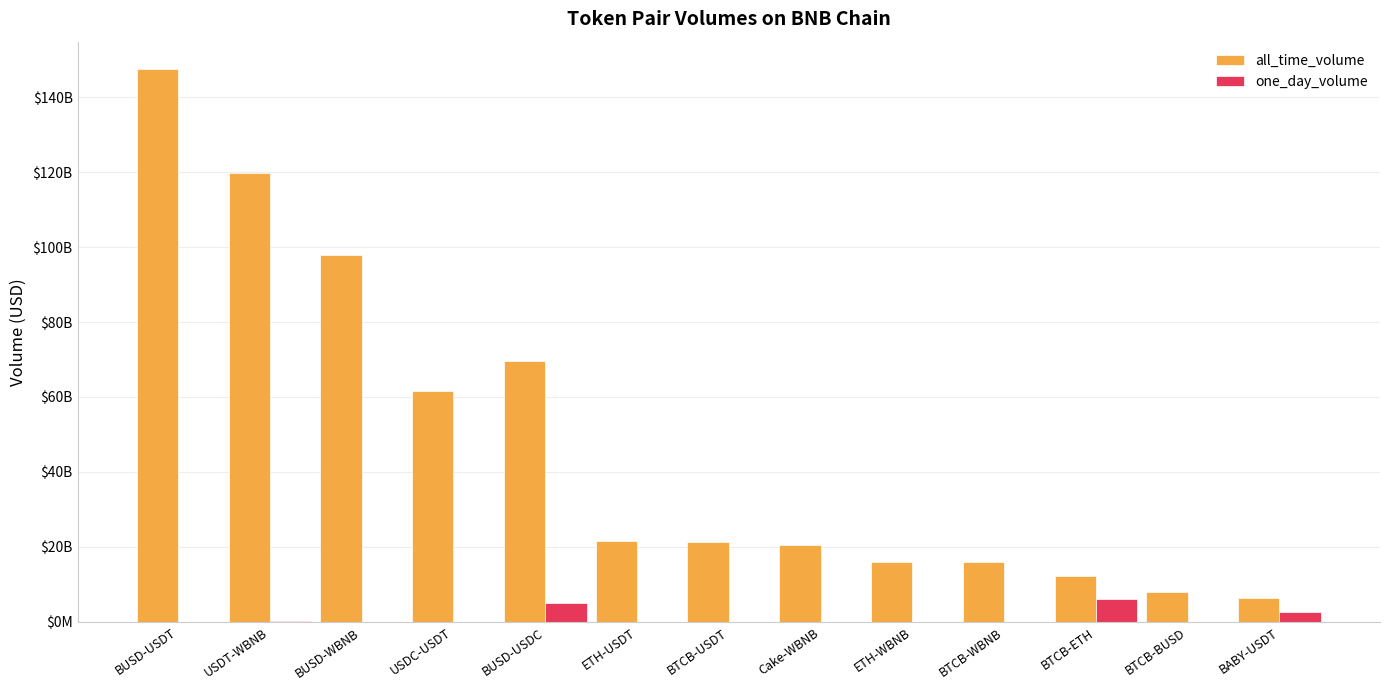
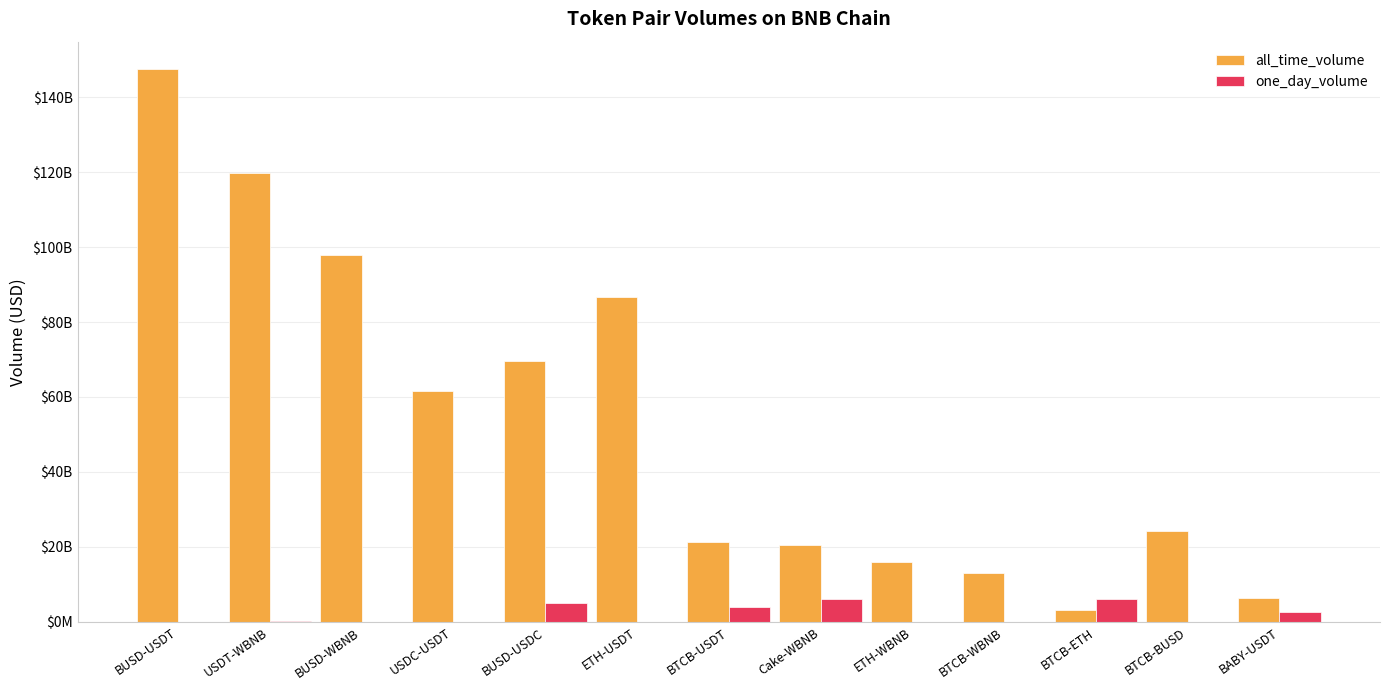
  {
    "all_time_volume": {
      "BUSD-USDT": "$147000000000",
      "USDT-WBNB": "$120000000000",
      "BUSD-WBNB": "$98000000000",
      "USDC-USDT": "$62000000000",
      "BUSD-USDC": "$70000000000",
-     "ETH-USDT": "$22000000000",
+     "ETH-USDT": "$87000000000",
      "BTCB-USDT": "$21000000000",
      "Cake-WBNB": "$21000000000",
      "ETH-WBNB": "$16000000000",
-     "BTCB-WBNB": "$16000000000",
-     "BTCB-ETH": "$12000000000",
-     "BTCB-BUSD": "$8000000000",
+     "BTCB-WBNB": "$13000000000",
+     "BTCB-ETH": "$3000000000",
+     "BTCB-BUSD": "$24000000000",
      "BABY-USDT": "$6000000000"
    },
    "one_day_volume": {
      "BUSD-USDC": "$5000000000",
-     "BTCB-USDT": "$0",
-     "Cake-WBNB": "$0",
+     "BTCB-USDT": "$4000000000",
+     "Cake-WBNB": "$6000000000",
      "BTCB-ETH": "$6000000000",
      "BABY-USDT": "$3000000000"
    }
  }
